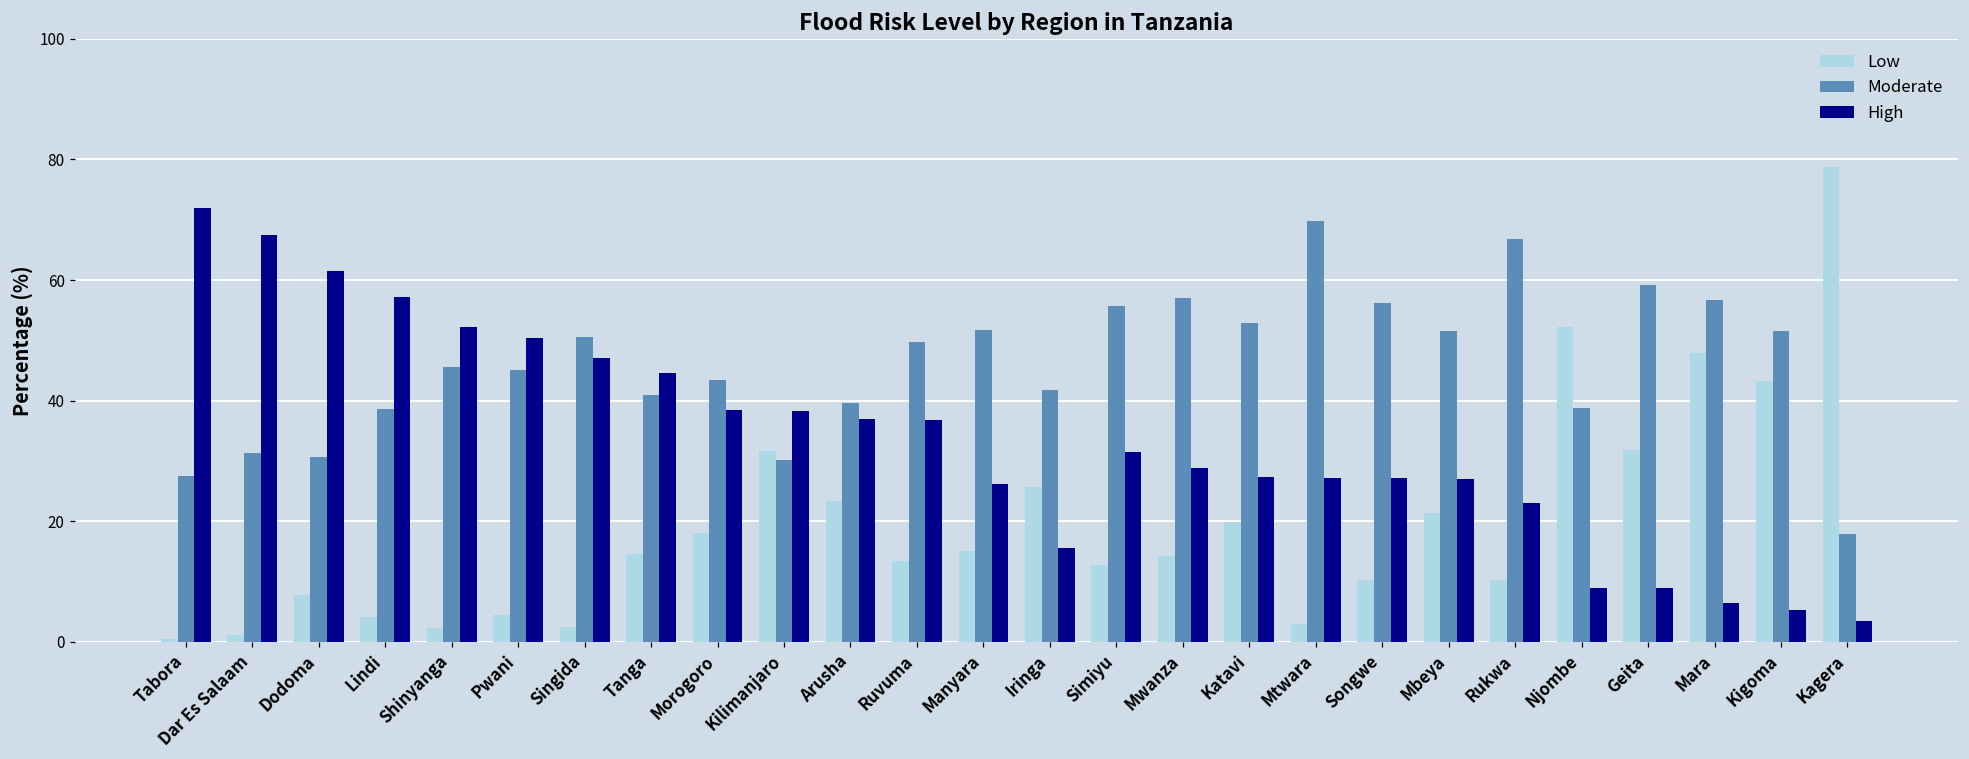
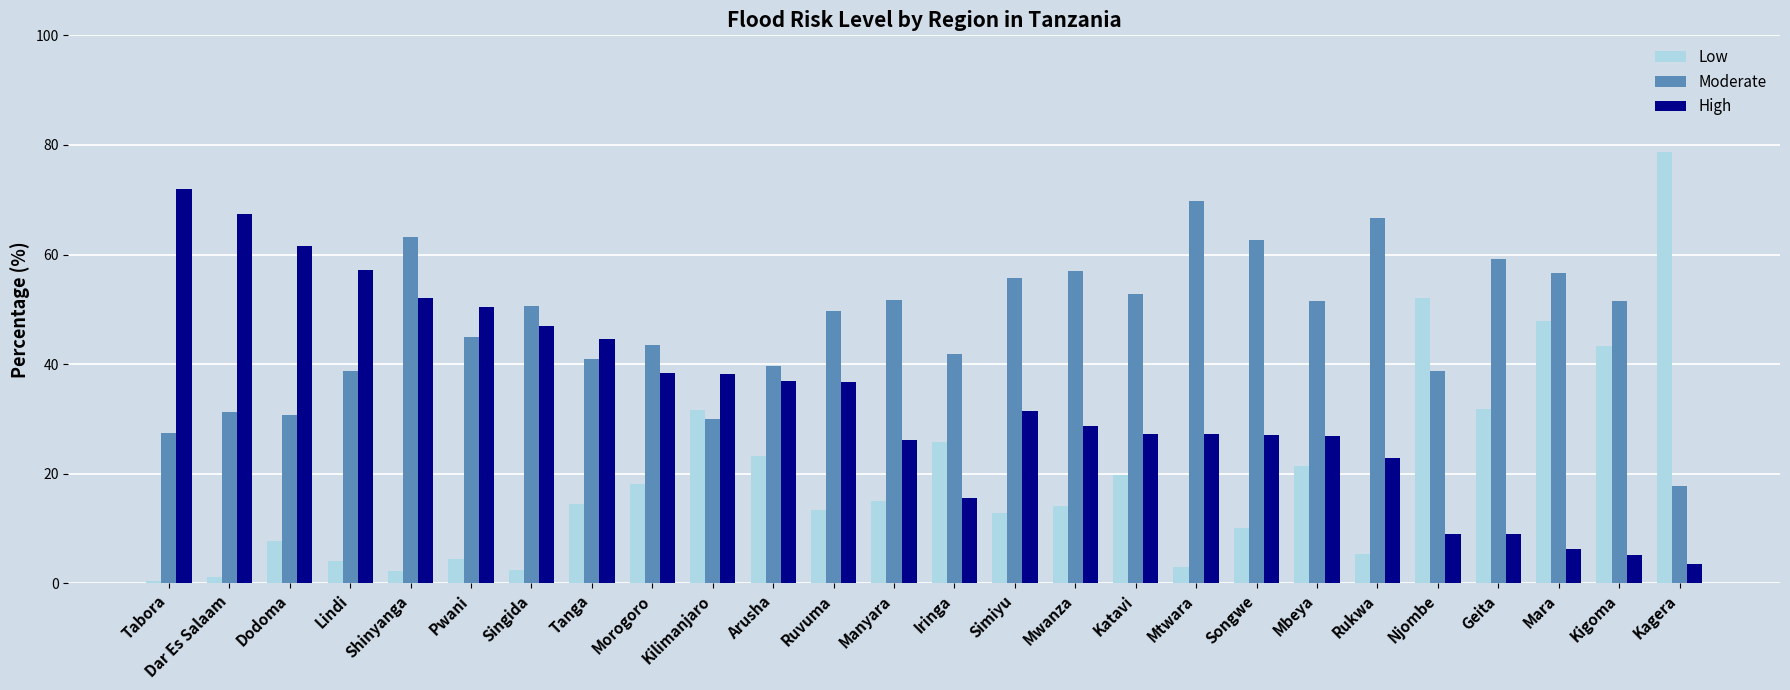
  {
    "Low": {
      "Tabora": 1,
      "Dar Es Salaam": 1,
      "Dodoma": 8,
      "Lindi": 4,
      "Shinyanga": 2,
      "Pwani": 4,
      "Singida": 2,
      "Tanga": 15,
      "Morogoro": 18,
      "Kilimanjaro": 32,
      "Arusha": 23,
      "Ruvuma": 13,
      "Manyara": 15,
      "Iringa": 26,
      "Simiyu": 13,
      "Mwanza": 14,
      "Katavi": 20,
      "Mtwara": 3,
      "Songwe": 10,
      "Mbeya": 21,
-     "Rukwa": 10,
+     "Rukwa": 5,
      "Njombe": 52,
      "Geita": 32,
      "Mara": 48,
      "Kigoma": 43,
      "Kagera": 79
    },
    "Moderate": {
      "Tabora": 27,
      "Dar Es Salaam": 31,
      "Dodoma": 31,
      "Lindi": 39,
-     "Shinyanga": 46,
+     "Shinyanga": 63,
      "Pwani": 45,
      "Singida": 51,
      "Tanga": 41,
      "Morogoro": 43,
      "Kilimanjaro": 30,
      "Arusha": 40,
      "Ruvuma": 50,
      "Manyara": 52,
      "Iringa": 42,
      "Simiyu": 56,
      "Mwanza": 57,
      "Katavi": 53,
      "Mtwara": 70,
-     "Songwe": 56,
+     "Songwe": 63,
      "Mbeya": 52,
      "Rukwa": 67,
      "Njombe": 39,
      "Geita": 59,
      "Mara": 57,
      "Kigoma": 52,
      "Kagera": 18
    },
    "High": {
      "Tabora": 72,
      "Dar Es Salaam": 67,
      "Dodoma": 62,
      "Lindi": 57,
      "Shinyanga": 52,
      "Pwani": 50,
      "Singida": 47,
      "Tanga": 45,
      "Morogoro": 38,
      "Kilimanjaro": 38,
      "Arusha": 37,
      "Ruvuma": 37,
      "Manyara": 26,
      "Iringa": 16,
      "Simiyu": 31,
      "Mwanza": 29,
      "Katavi": 27,
      "Mtwara": 27,
      "Songwe": 27,
      "Mbeya": 27,
      "Rukwa": 23,
      "Njombe": 9,
      "Geita": 9,
      "Mara": 6,
      "Kigoma": 5,
      "Kagera": 3
    }
  }
